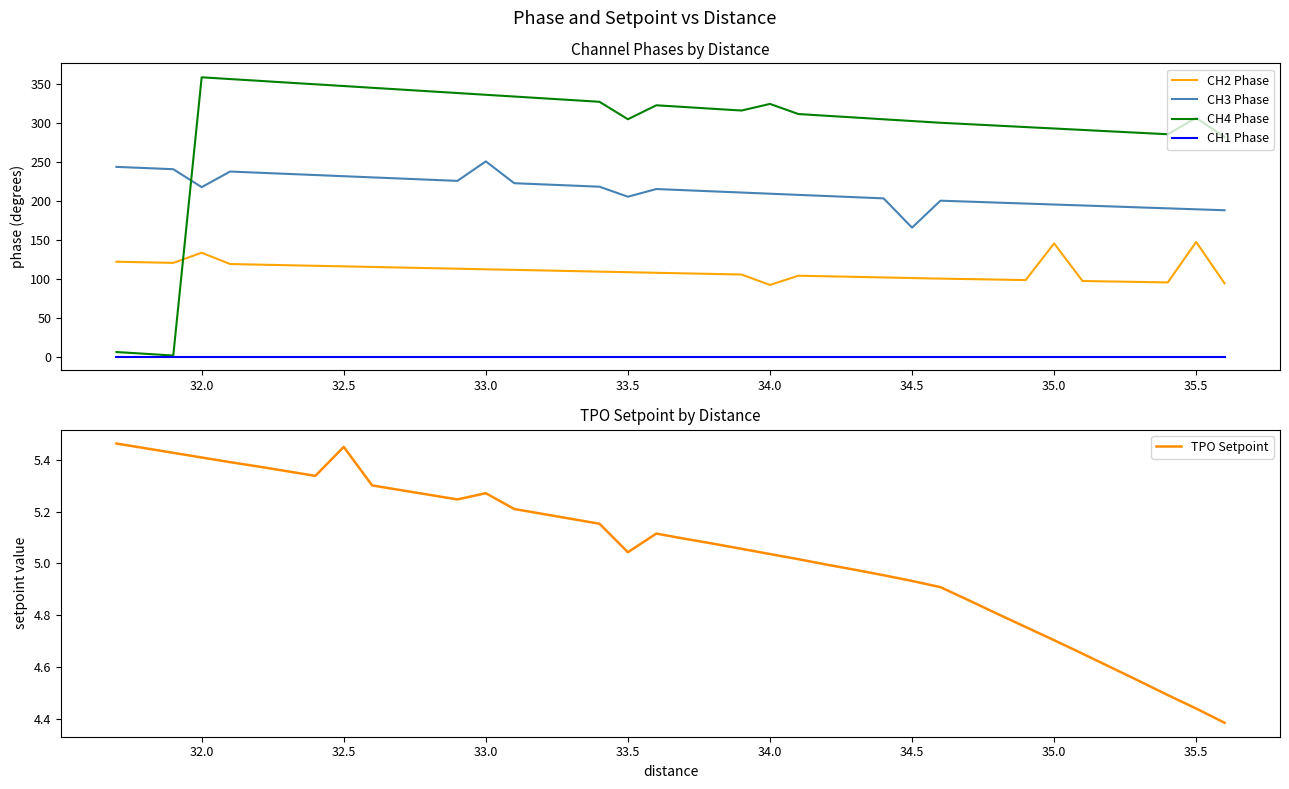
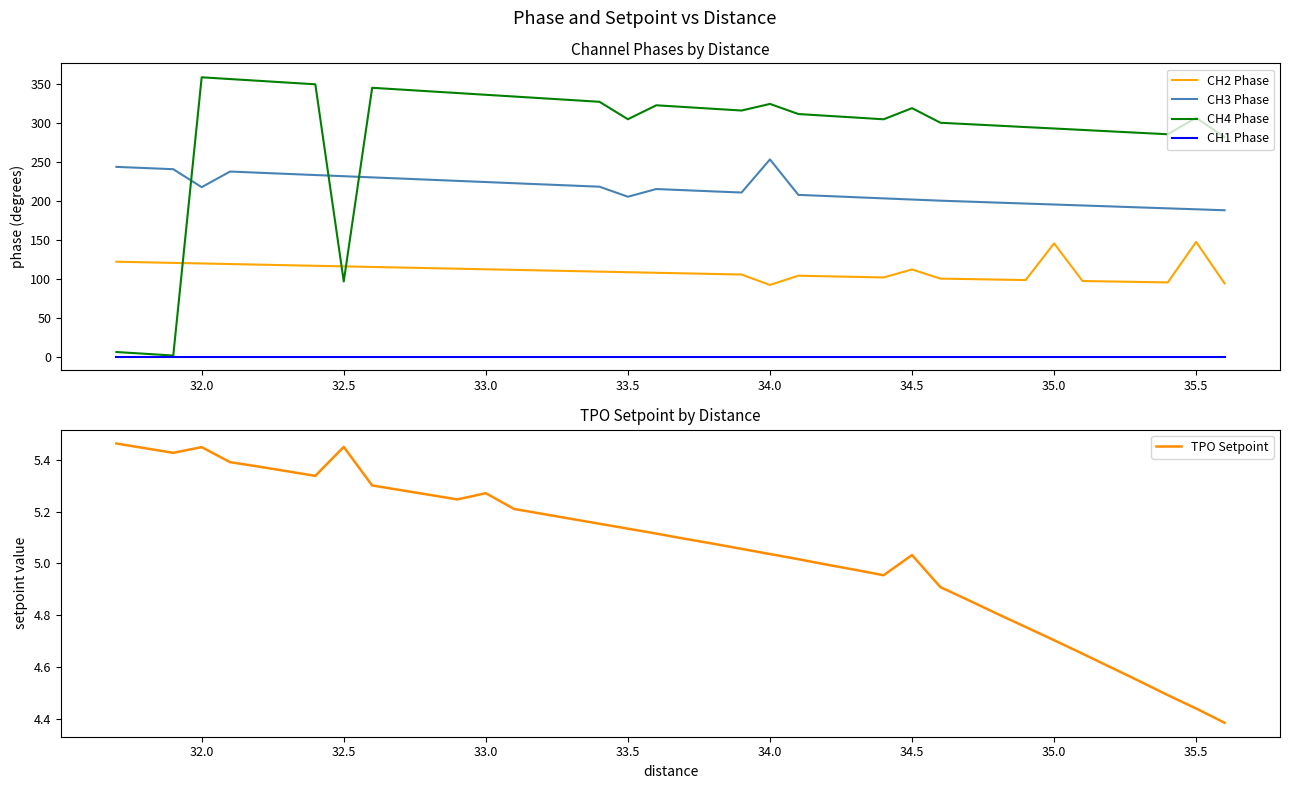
  {
    "Channel Phases by Distance": {
      "CH2 Phase": {
-       "32.0": 130,
+       "32.0": 120,
        "32.5": 120,
        "33.0": 110,
        "33.5": 110,
        "34.0": 90,
-       "34.5": 100,
+       "34.5": 110,
        "35.0": 150,
        "35.5": 150
      },
      "CH3 Phase": {
        "32.0": 220,
        "32.5": 230,
-       "33.0": 250,
+       "33.0": 220,
        "33.5": 210,
-       "34.0": 210,
-       "34.5": 170,
+       "34.0": 250,
+       "34.5": 200,
        "35.0": 200,
        "35.5": 190
      },
      "CH4 Phase": {
        "32.0": 360,
-       "32.5": 350,
+       "32.5": 100,
        "33.0": 340,
        "33.5": 310,
        "34.0": 320,
-       "34.5": 300,
+       "34.5": 320,
        "35.0": 290
      },
      "CH1 Phase": {
        "32.0": 0,
        "32.5": 0,
        "33.0": 0,
        "33.5": 0,
        "34.0": 0,
        "34.5": 0,
        "35.0": 0,
        "35.5": 0
      }
    },
    "TPO Setpoint by Distance": {
-     "32.0": 5.41,
+     "32.0": 5.45,
      "32.5": 5.45,
      "33.0": 5.27,
-     "33.5": 5.04,
+     "33.5": 5.13,
      "34.0": 5.04,
-     "34.5": 4.93,
+     "34.5": 5.03,
      "35.0": 4.70,
      "35.5": 4.44
    }
  }
